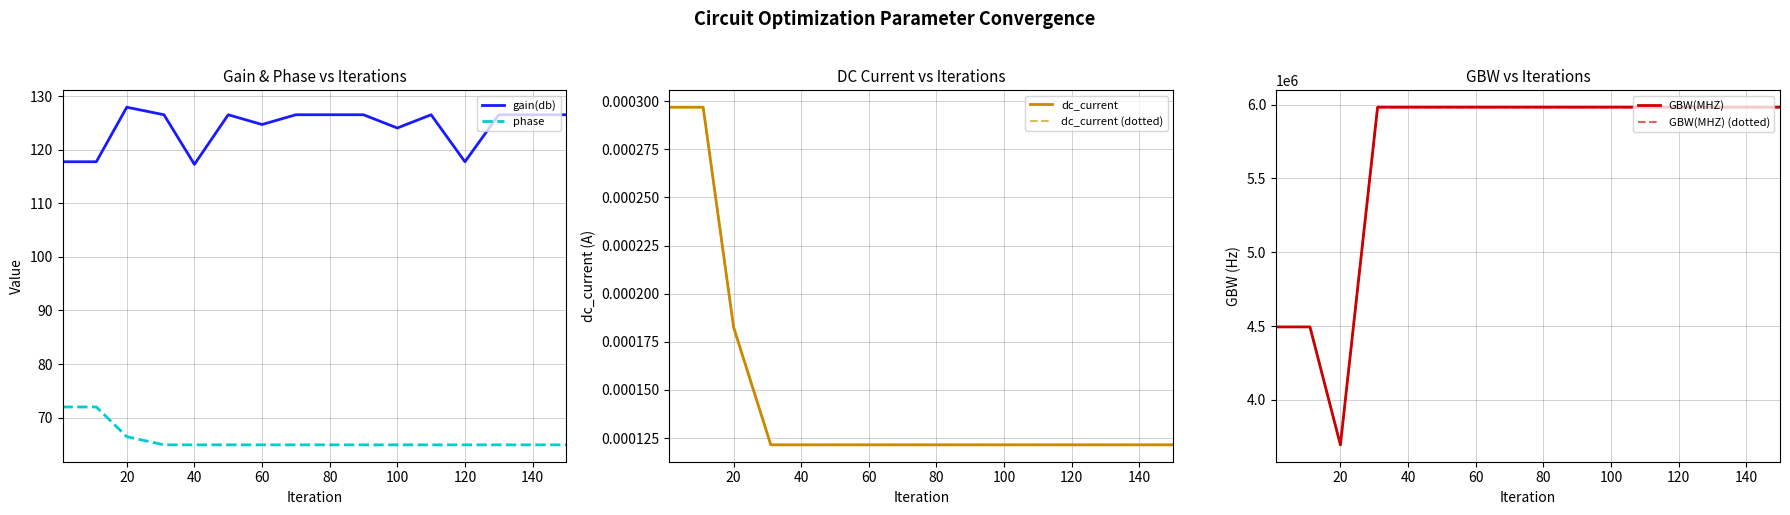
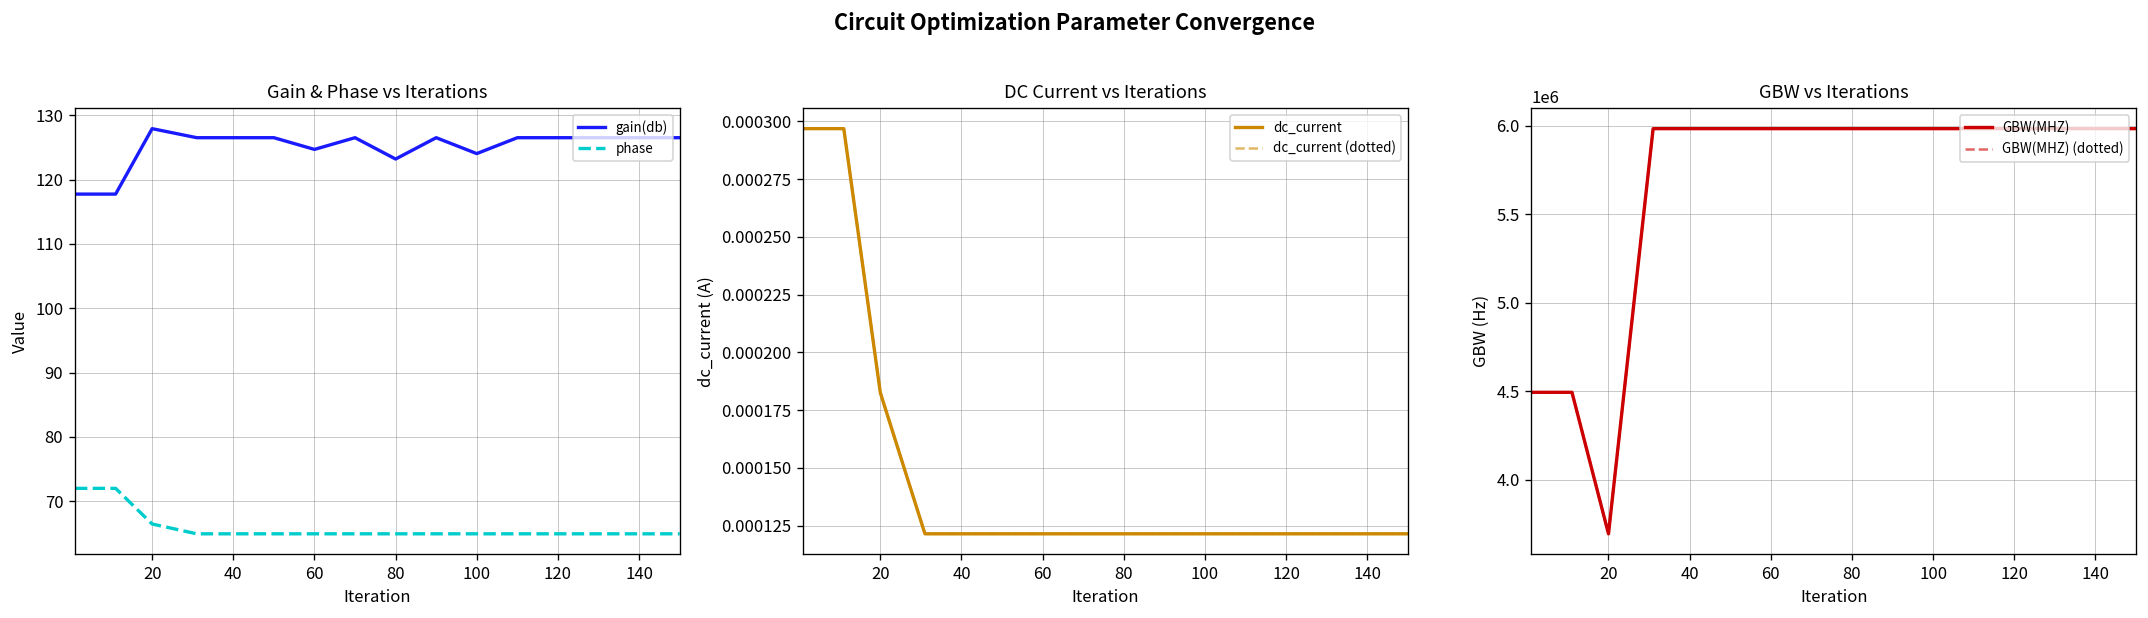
  {
    "Gain & Phase vs Iterations": {
      "gain(db)": {
        "20": 128,
-       "40": 117,
+       "40": 127,
        "60": 125,
-       "80": 127,
+       "80": 123,
        "100": 124,
-       "120": 118
+       "120": 127
      },
      "phase": {
        "20": 66,
        "40": 65,
        "60": 65,
        "80": 65,
        "100": 65,
        "120": 65,
        "140": 65
      }
    },
    "DC Current vs Iterations": {
      "20": 0.000183,
      "40": 0.000121,
      "60": 0.000121,
      "80": 0.000121,
      "100": 0.000121,
      "120": 0.000121,
      "140": 0.000121
    },
    "GBW vs Iterations": {
      "20": 3700000,
      "40": 5980000,
      "60": 5980000,
      "80": 5980000,
      "100": 5980000
    }
  }
